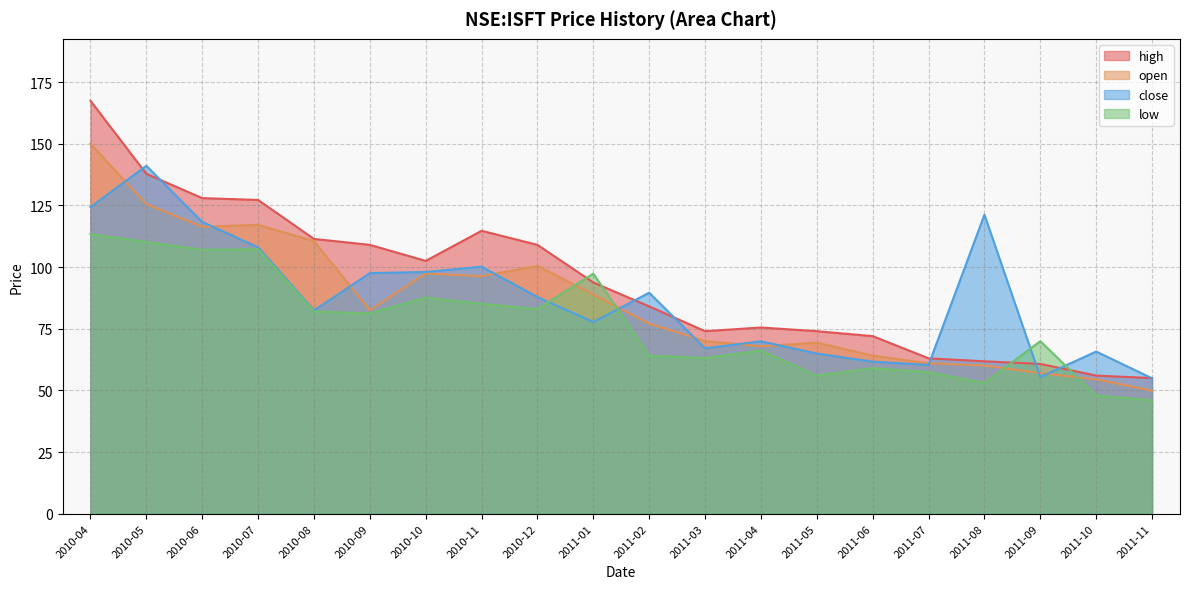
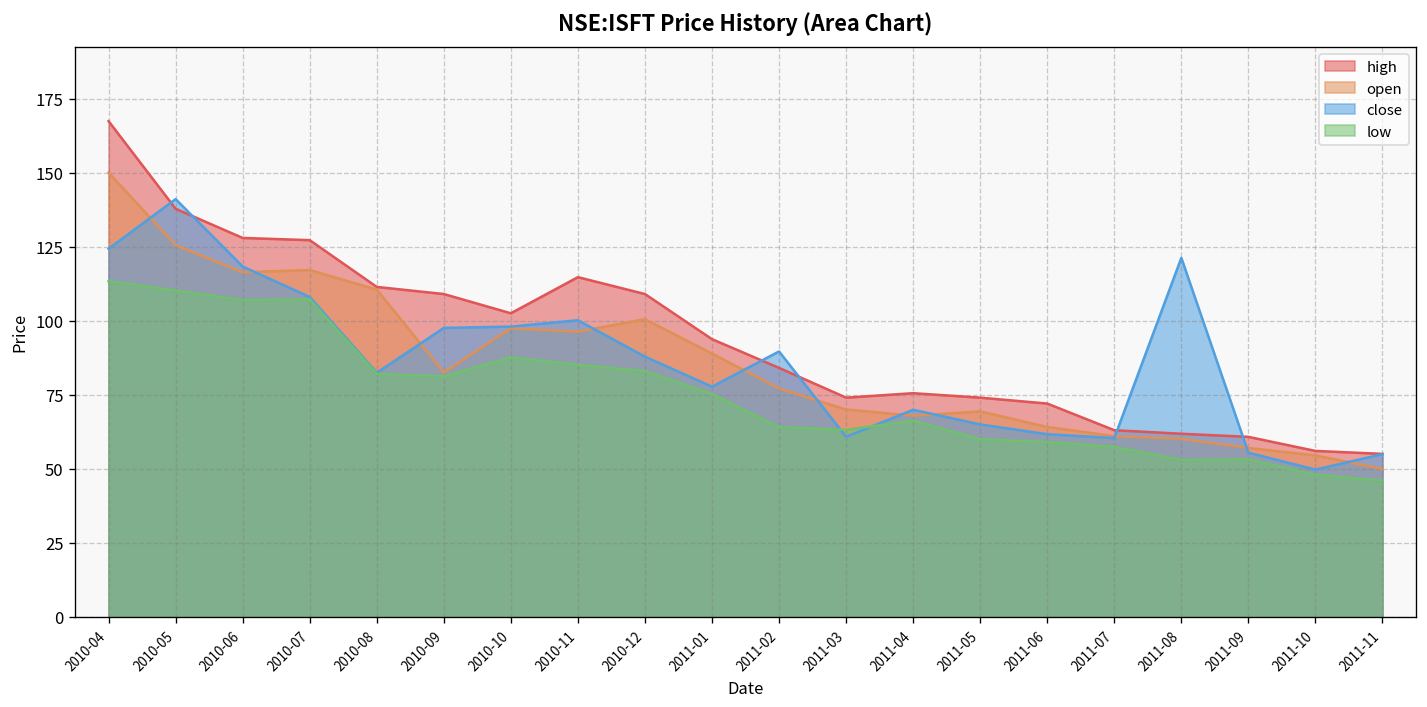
  {
    "close": {
      "2010-04": 124,
      "2010-05": 141,
      "2010-06": 118,
      "2010-09": 98,
      "2010-11": 100,
      "2010-12": 88,
      "2011-01": 78,
      "2011-02": 90,
-     "2011-03": 67,
+     "2011-03": 61,
      "2011-04": 70,
      "2011-05": 65,
      "2011-06": 62,
      "2011-08": 121,
      "2011-09": 55,
-     "2011-10": 66
+     "2011-10": 50
    },
    "low": {
      "2010-04": 113,
      "2010-05": 110,
      "2010-06": 107,
      "2010-09": 81,
      "2010-10": 88,
      "2010-11": 85,
      "2010-12": 83,
-     "2011-01": 97,
+     "2011-01": 75,
      "2011-02": 64,
      "2011-03": 63,
      "2011-04": 66,
-     "2011-05": 56,
+     "2011-05": 60,
      "2011-06": 59,
      "2011-07": 57,
      "2011-08": 53,
-     "2011-09": 70,
+     "2011-09": 53,
      "2011-10": 48,
      "2011-11": 46
    }
  }
